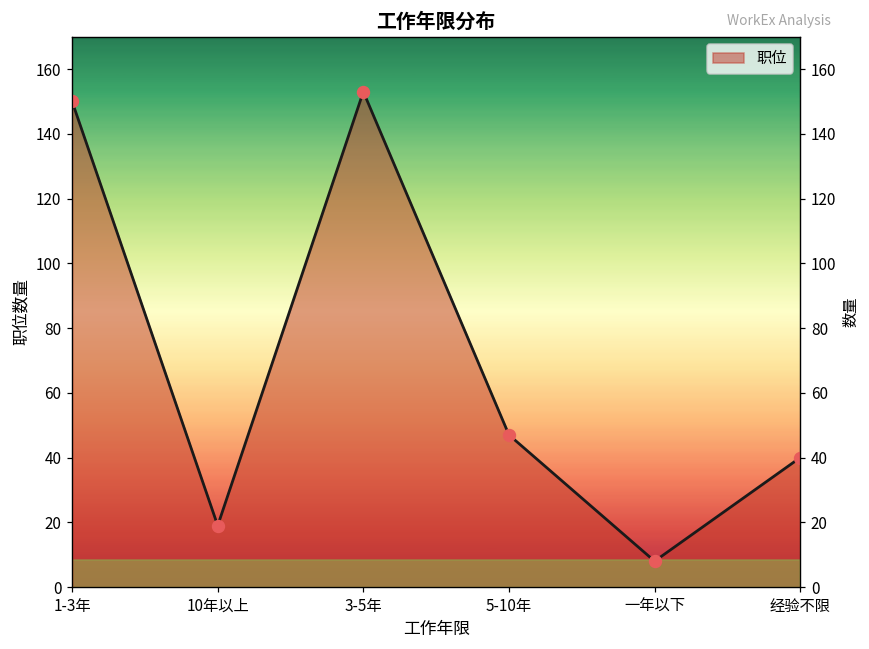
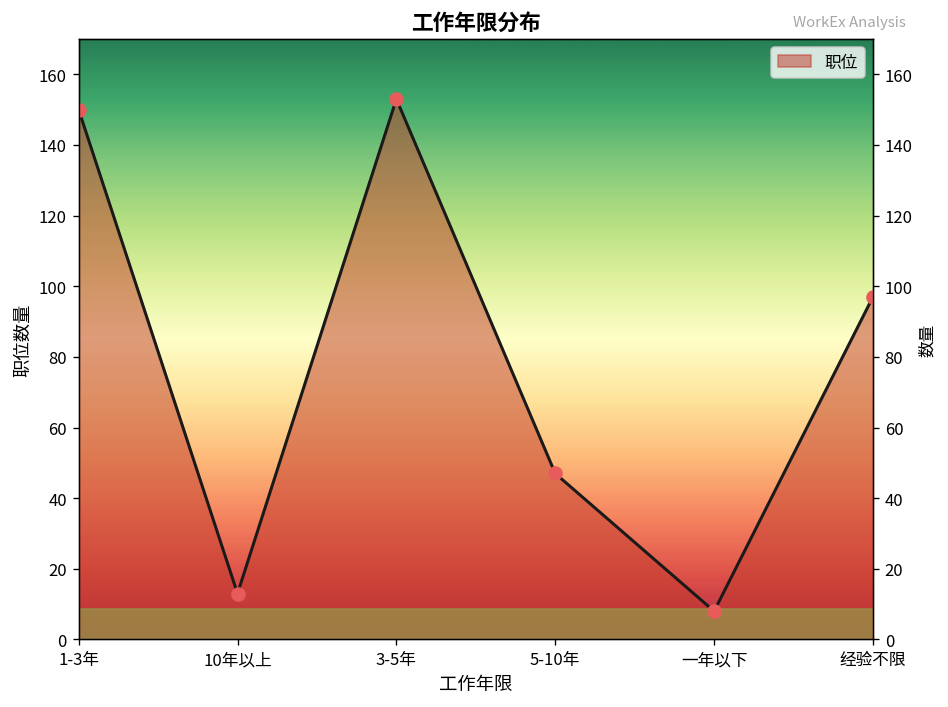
  {
    "1-3年": 150,
-   "10年以上": 19,
+   "10年以上": 13,
    "3-5年": 153,
    "5-10年": 47,
-   "经验不限": 40
+   "经验不限": 97
  }
